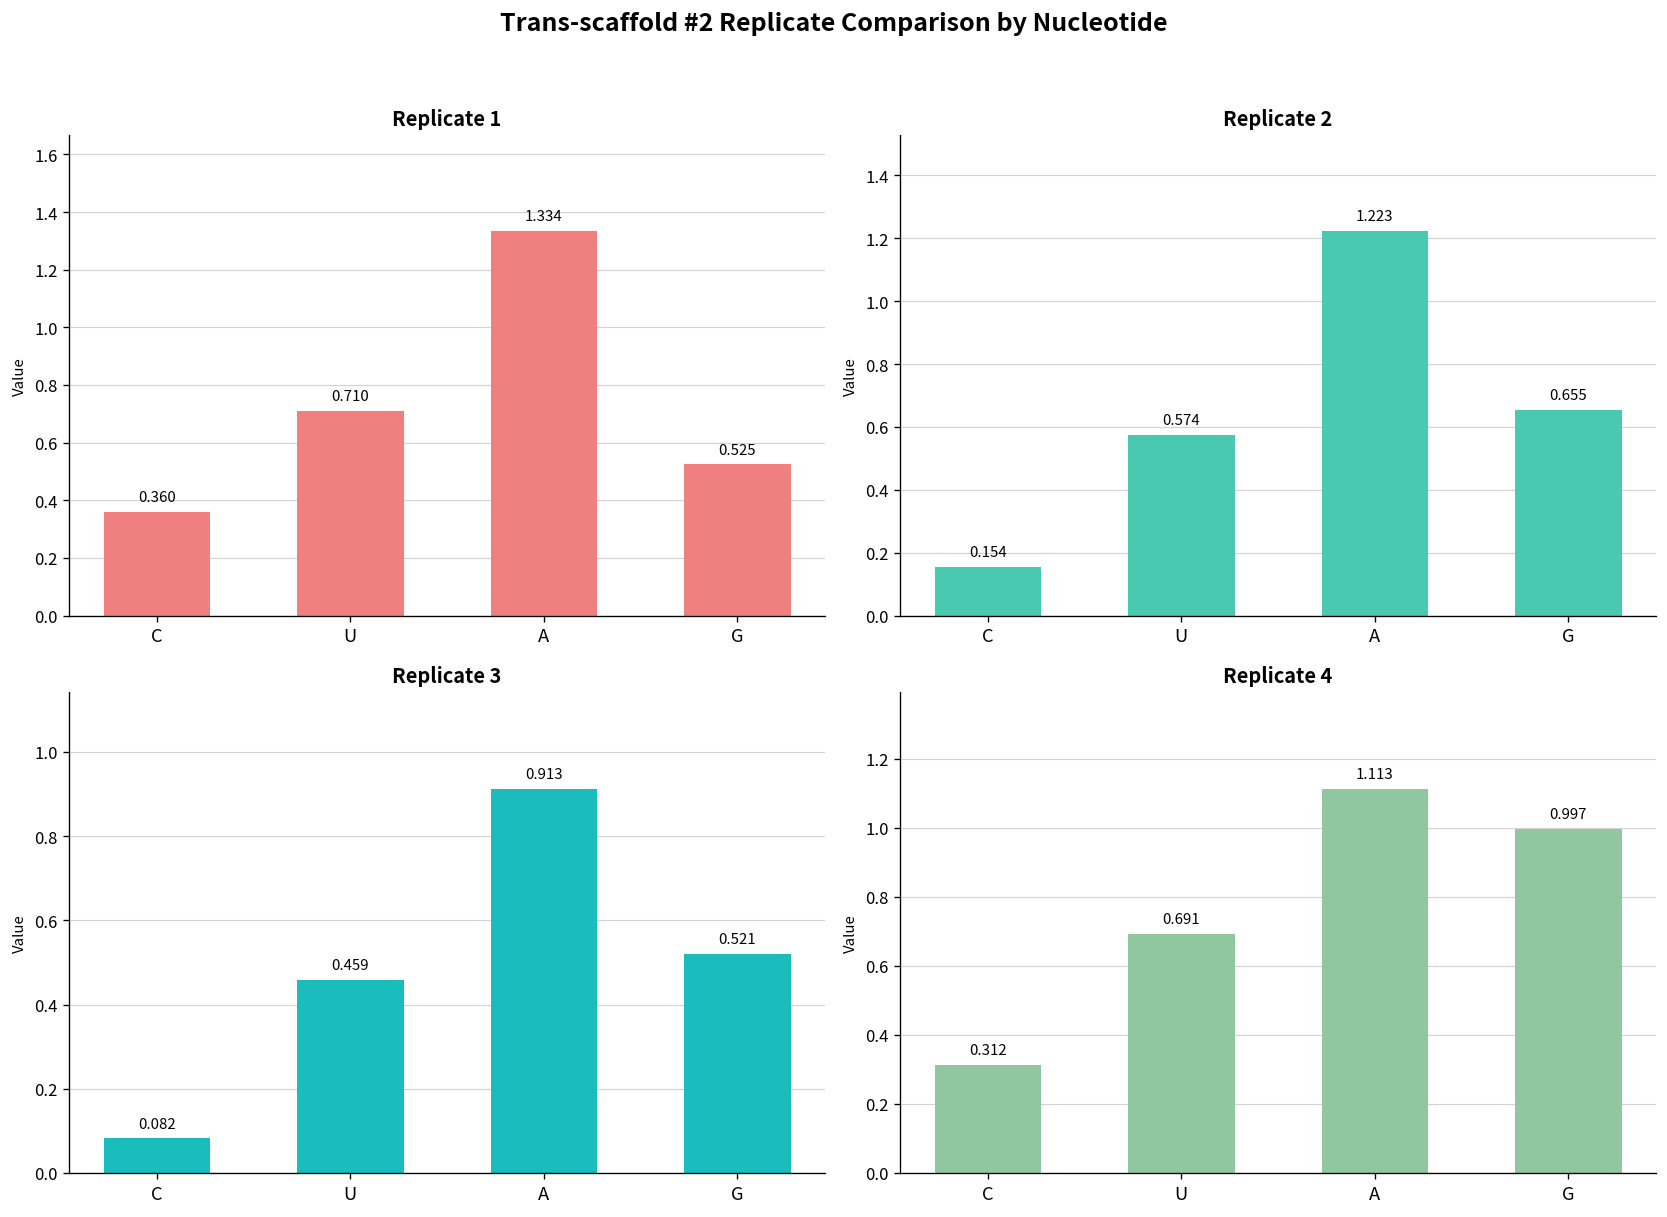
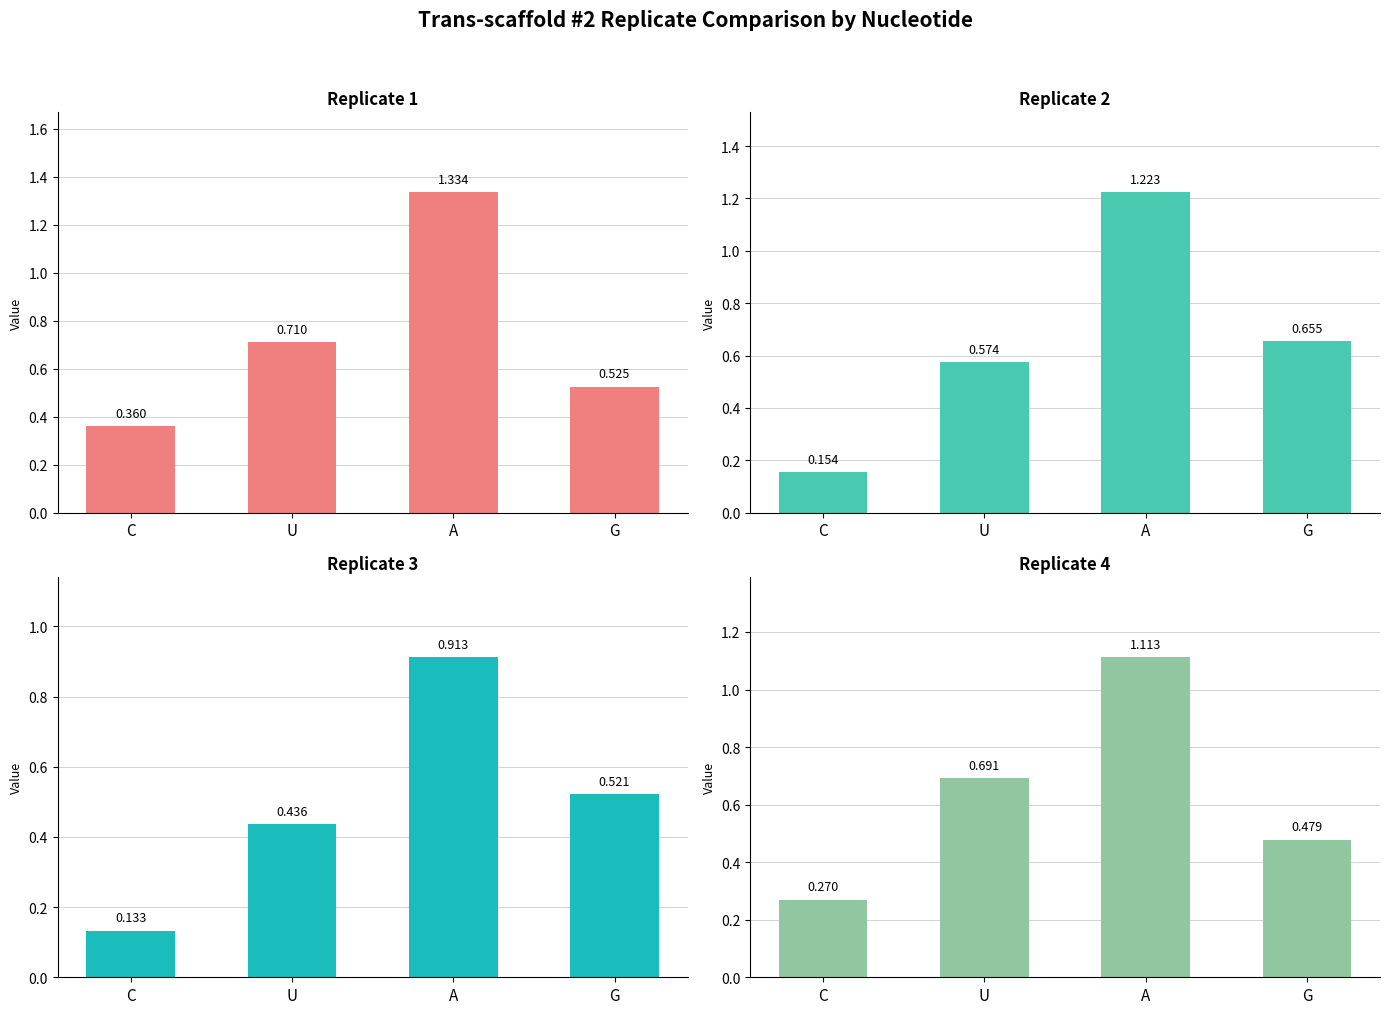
  {
    "Replicate 1": {
      "C": 0.360,
      "U": 0.710,
      "A": 1.334,
      "G": 0.525
    },
    "Replicate 2": {
      "C": 0.154,
      "U": 0.574,
      "A": 1.223,
      "G": 0.655
    },
    "Replicate 3": {
-     "C": 0.082,
-     "U": 0.459,
+     "C": 0.133,
+     "U": 0.436,
      "A": 0.913,
      "G": 0.521
    },
    "Replicate 4": {
-     "C": 0.312,
+     "C": 0.270,
      "U": 0.691,
      "A": 1.113,
-     "G": 0.997
+     "G": 0.479
    }
  }
